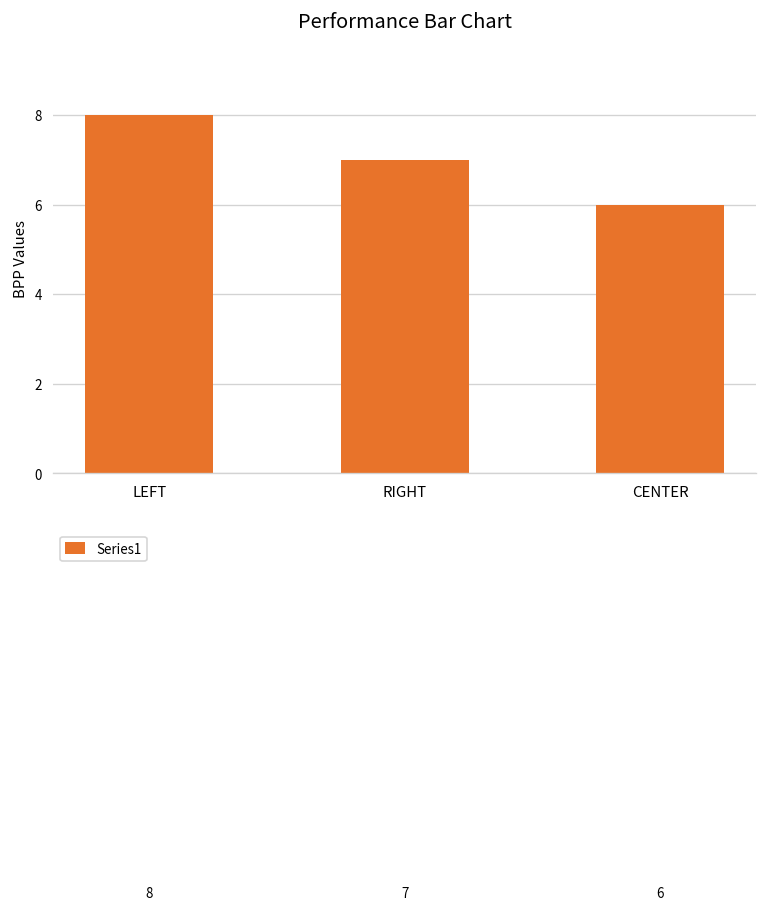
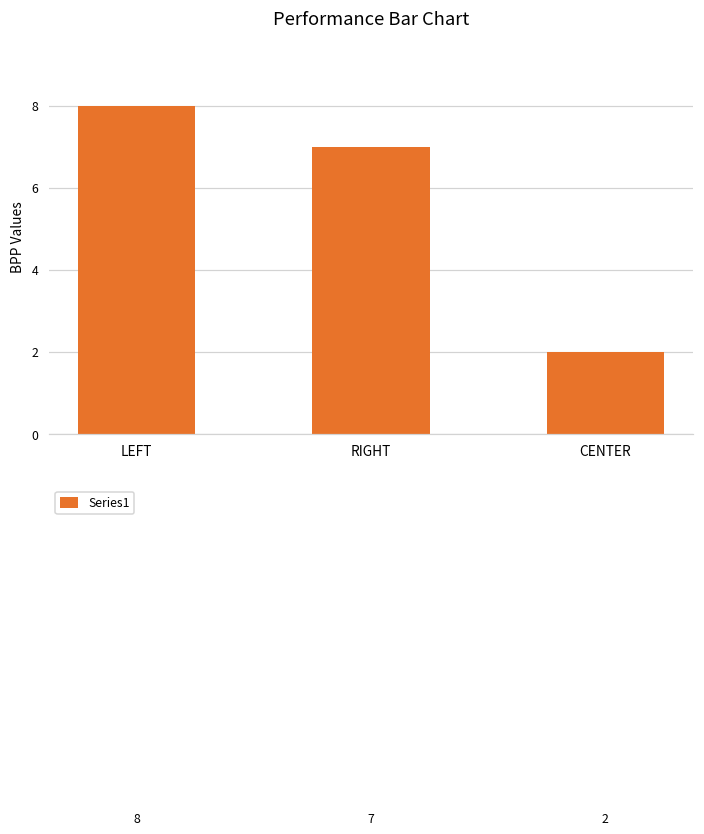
  {
-   "CENTER": 6
+   "CENTER": 2
  }
